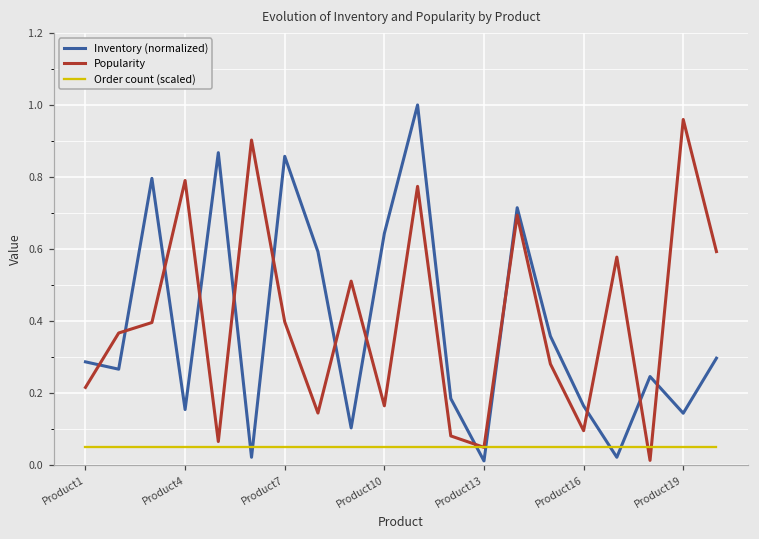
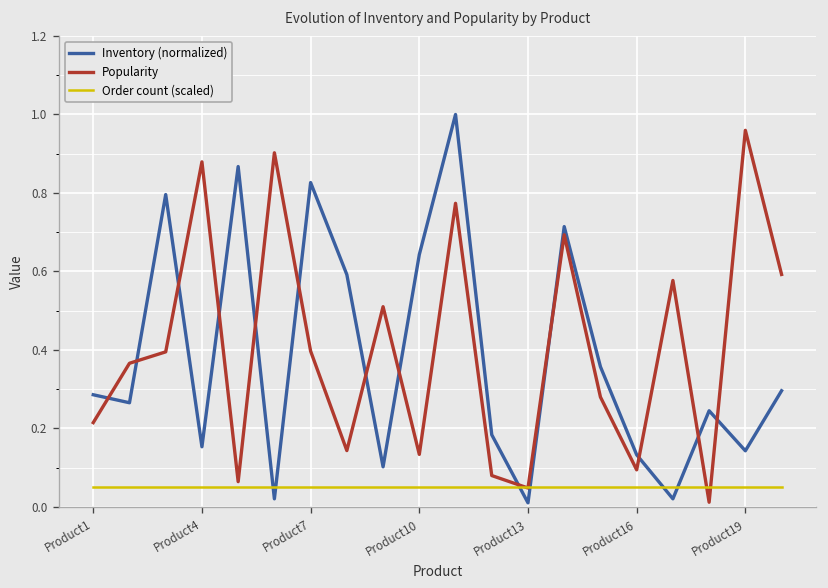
  {
    "Inventory (normalized)": {
      "Product1": 0.29,
      "Product4": 0.15,
-     "Product7": 0.86,
+     "Product7": 0.83,
      "Product10": 0.64,
      "Product13": 0.01,
-     "Product16": 0.16,
+     "Product16": 0.13,
      "Product19": 0.14
    },
    "Popularity": {
      "Product1": 0.21,
-     "Product4": 0.79,
+     "Product4": 0.88,
      "Product7": 0.40,
-     "Product10": 0.16,
+     "Product10": 0.13,
      "Product16": 0.09,
      "Product19": 0.96
    },
    "Order count (scaled)": {
      "Product1": 0.05,
      "Product4": 0.05,
      "Product7": 0.05,
      "Product10": 0.05,
      "Product16": 0.05,
      "Product19": 0.05
    }
  }
